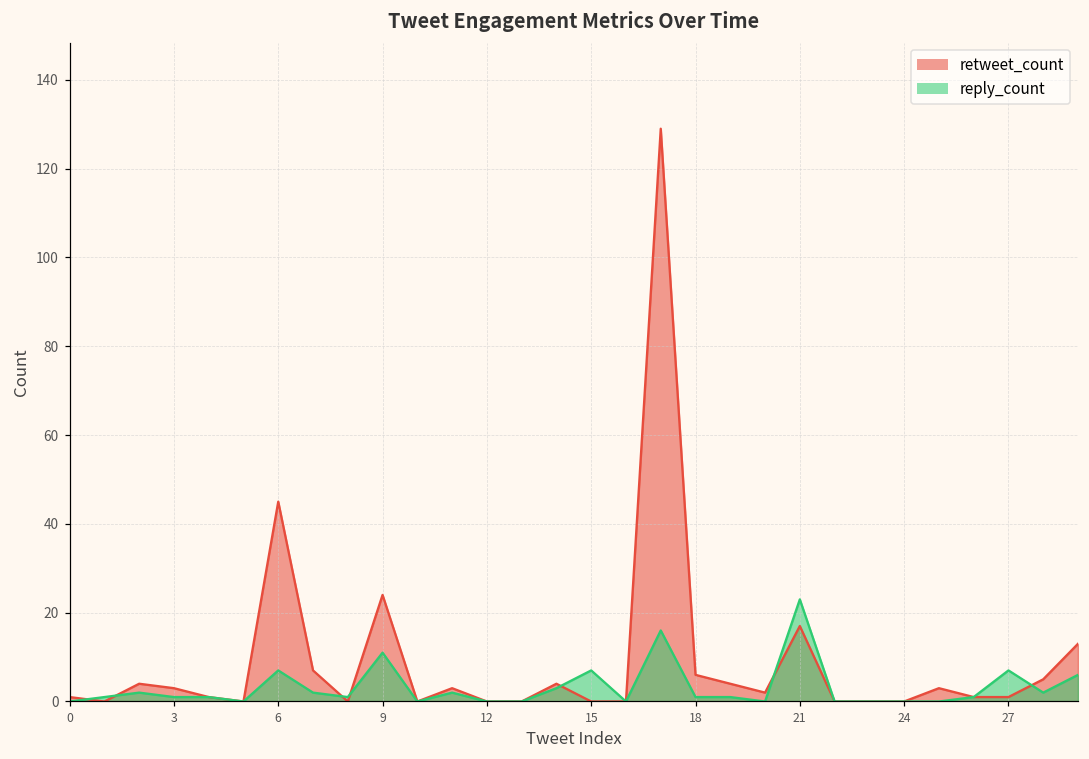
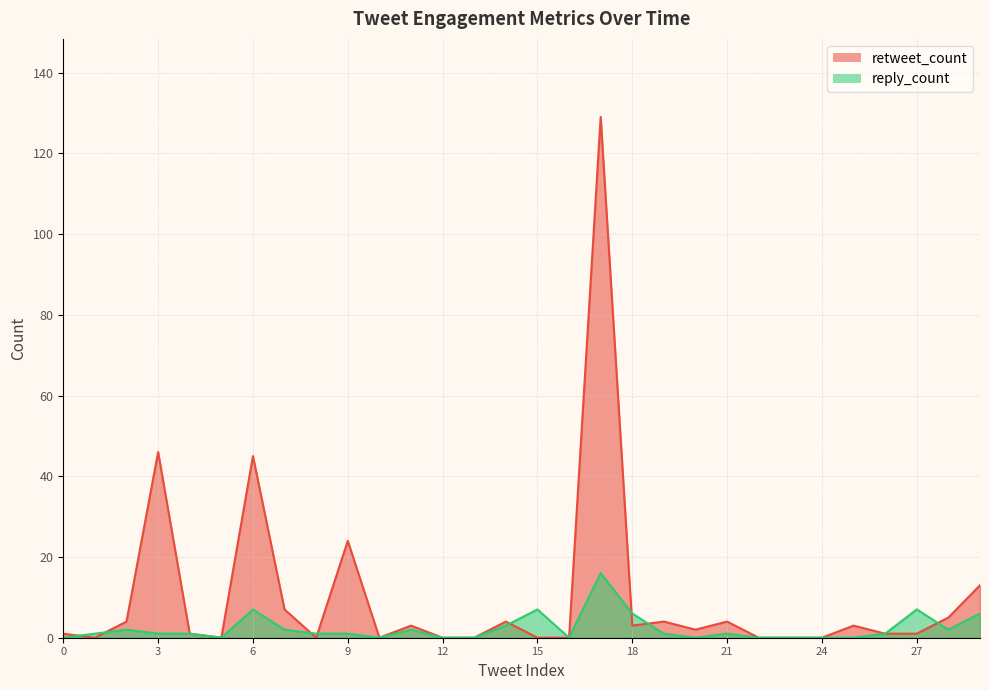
  {
    "retweet_count": {
      "0": 1,
-     "3": 3,
+     "3": 46,
      "6": 45,
      "9": 24,
      "15": 0,
-     "18": 6,
-     "21": 17,
+     "18": 3,
+     "21": 4,
      "27": 1
    },
    "reply_count": {
      "0": 0,
      "3": 1,
      "6": 7,
-     "9": 11,
+     "9": 1,
      "15": 7,
-     "18": 1,
-     "21": 23,
+     "18": 6,
+     "21": 1,
      "27": 7
    }
  }
